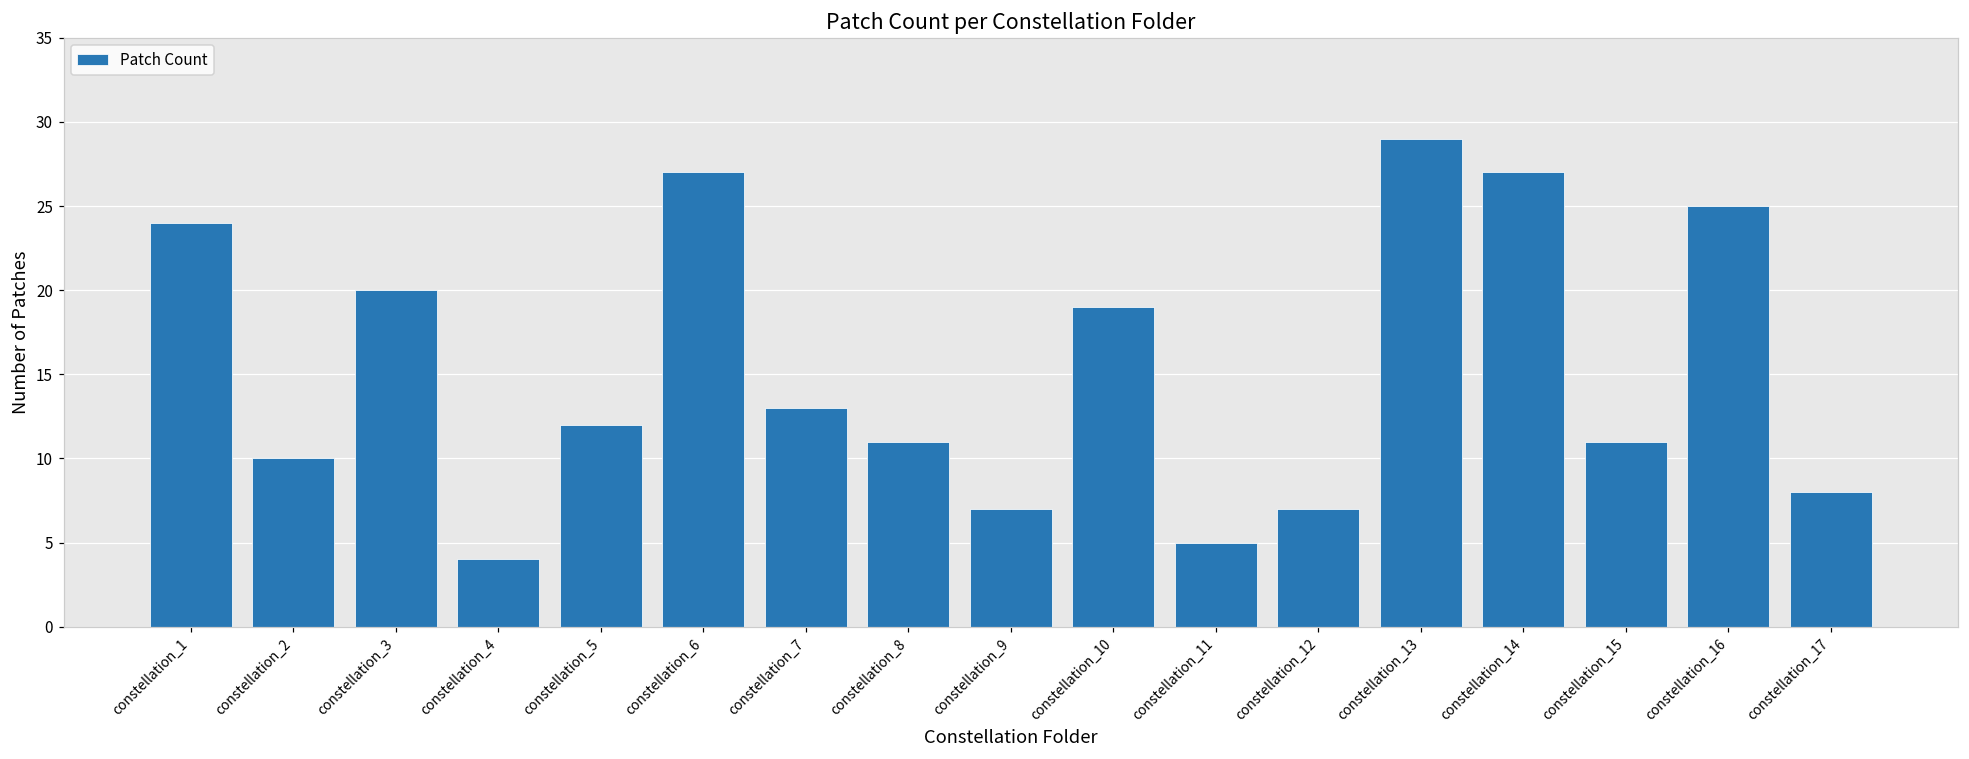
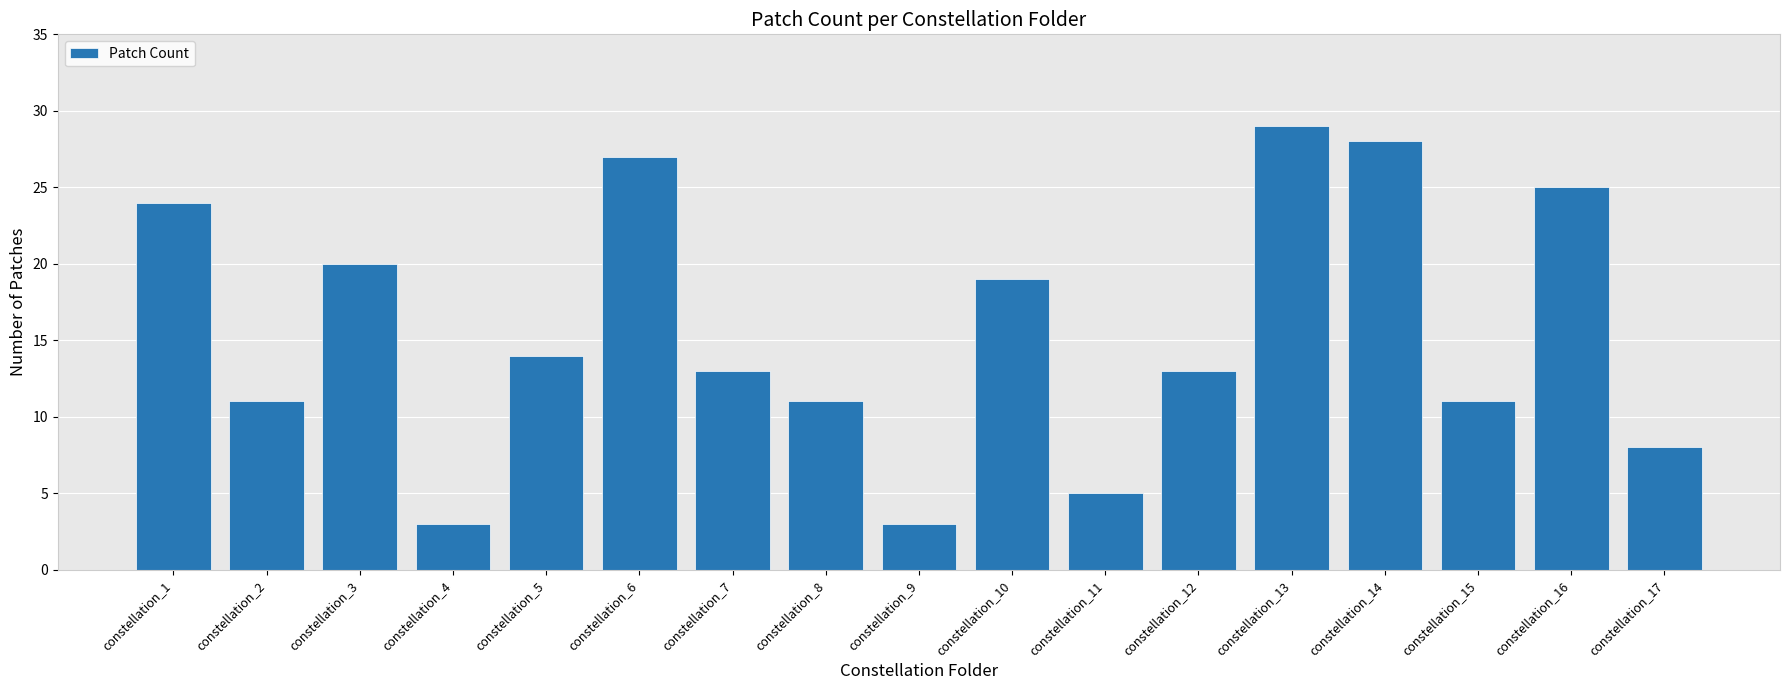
  {
    "constellation_1": 24,
-   "constellation_2": 10,
+   "constellation_2": 11,
    "constellation_3": 20,
-   "constellation_4": 4,
-   "constellation_5": 12,
+   "constellation_4": 3,
+   "constellation_5": 14,
    "constellation_6": 27,
    "constellation_7": 13,
    "constellation_8": 11,
-   "constellation_9": 7,
+   "constellation_9": 3,
    "constellation_10": 19,
    "constellation_11": 5,
-   "constellation_12": 7,
+   "constellation_12": 13,
    "constellation_13": 29,
-   "constellation_14": 27,
+   "constellation_14": 28,
    "constellation_15": 11,
    "constellation_16": 25,
    "constellation_17": 8
  }
